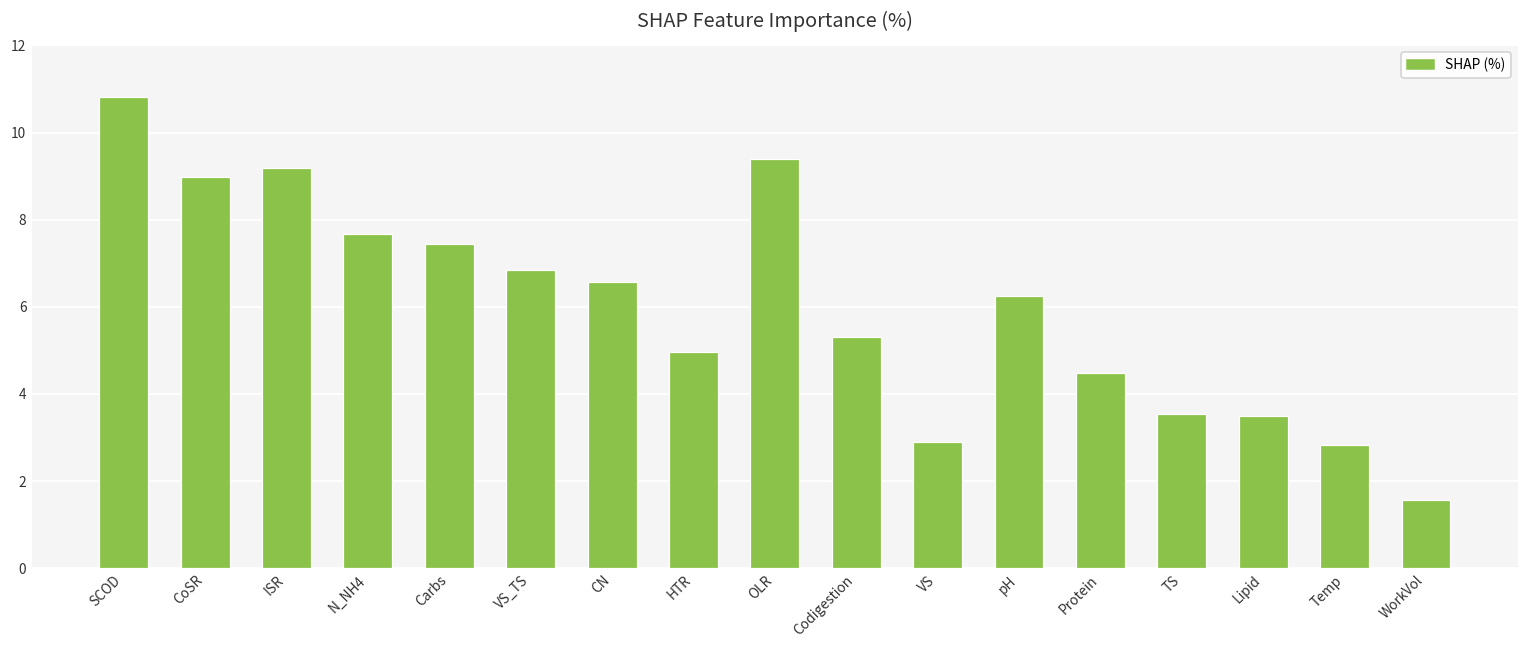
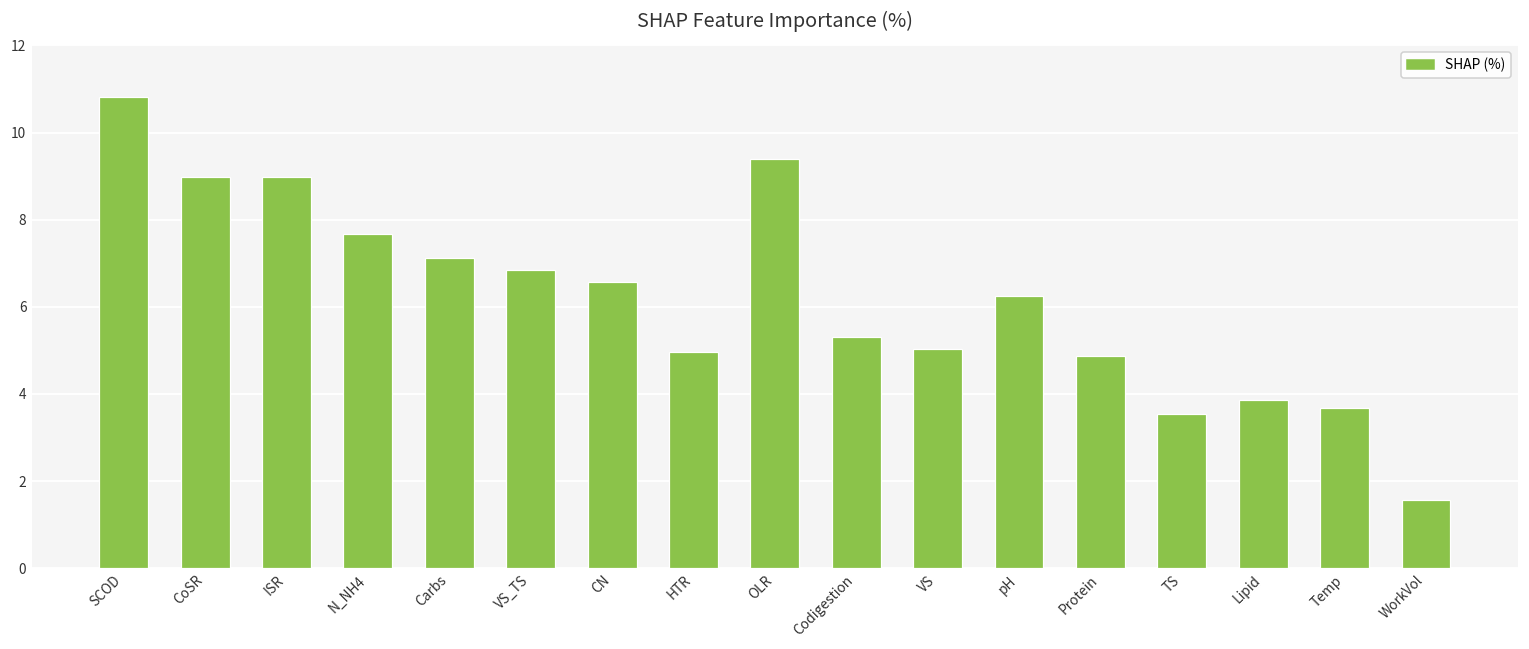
  {
    "SCOD": 10.8,
    "CoSR": 9.0,
-   "ISR": 9.2,
+   "ISR": 9.0,
    "N_NH4": 7.7,
-   "Carbs": 7.5,
+   "Carbs": 7.1,
    "VS_TS": 6.8,
    "CN": 6.6,
    "HTR": 5.0,
    "OLR": 9.4,
    "Codigestion": 5.3,
-   "VS": 2.9,
+   "VS": 5.0,
    "pH": 6.3,
-   "Protein": 4.5,
+   "Protein": 4.9,
    "TS": 3.5,
-   "Lipid": 3.5,
-   "Temp": 2.8,
+   "Lipid": 3.9,
+   "Temp": 3.7,
    "WorkVol": 1.6
  }
